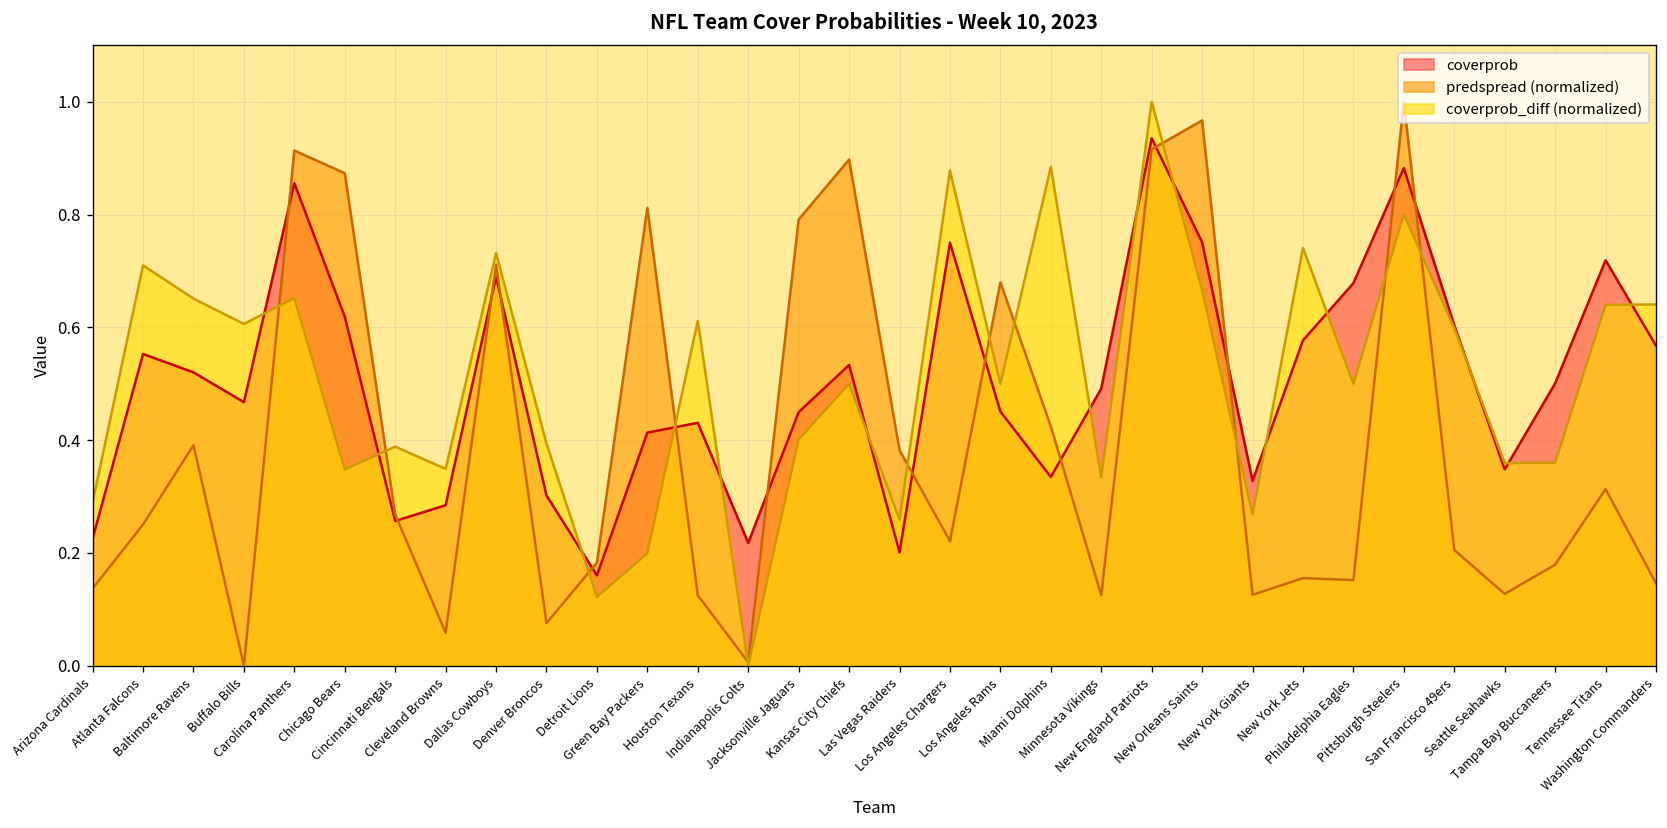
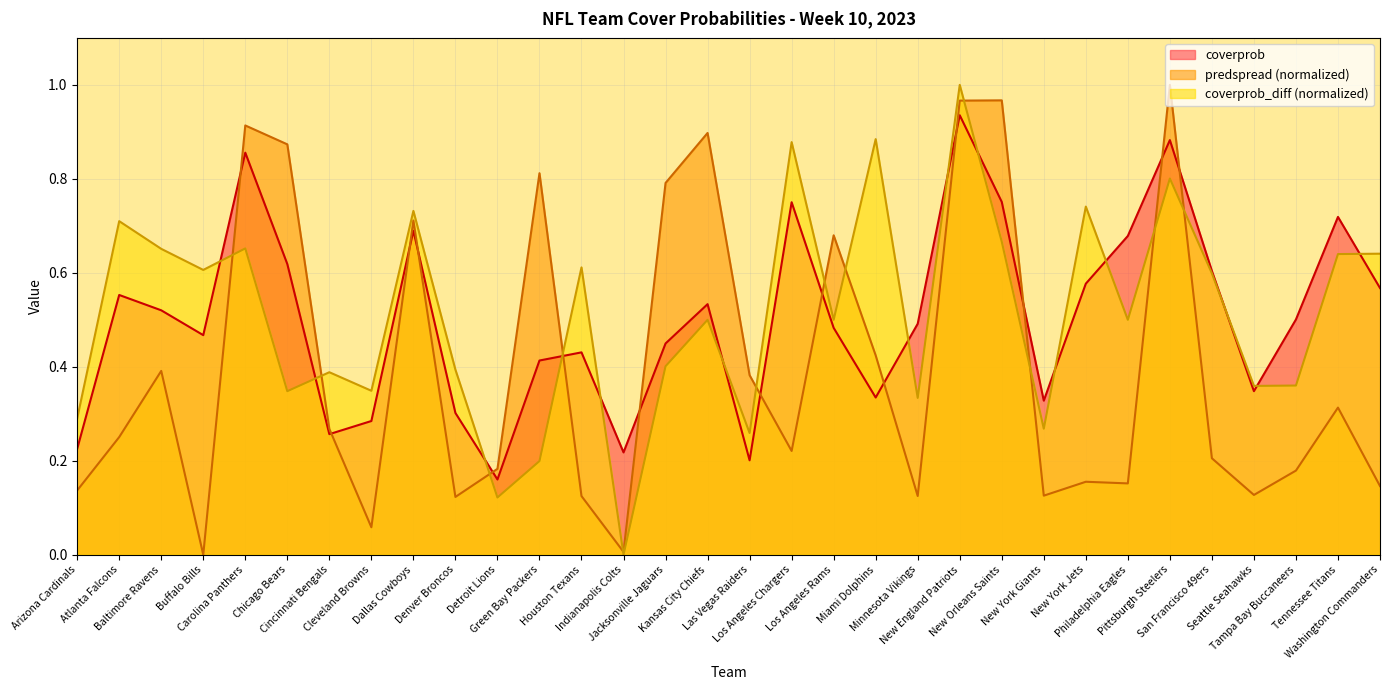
  {
    "coverprob": {
      "Arizona Cardinals": 0.23,
      "Atlanta Falcons": 0.55,
      "Baltimore Ravens": 0.52,
      "Buffalo Bills": 0.47,
      "Carolina Panthers": 0.86,
      "Chicago Bears": 0.62,
      "Cincinnati Bengals": 0.26,
      "Cleveland Browns": 0.28,
      "Dallas Cowboys": 0.69,
      "Denver Broncos": 0.30,
      "Detroit Lions": 0.16,
      "Green Bay Packers": 0.41,
      "Houston Texans": 0.43,
      "Indianapolis Colts": 0.22,
      "Jacksonville Jaguars": 0.45,
      "Kansas City Chiefs": 0.53,
      "Las Vegas Raiders": 0.20,
      "Los Angeles Chargers": 0.75,
-     "Los Angeles Rams": 0.45,
+     "Los Angeles Rams": 0.48,
      "Miami Dolphins": 0.33,
      "Minnesota Vikings": 0.49,
      "New England Patriots": 0.94,
      "New Orleans Saints": 0.75,
      "New York Giants": 0.33,
      "New York Jets": 0.58,
      "Philadelphia Eagles": 0.68,
      "Pittsburgh Steelers": 0.88,
      "Seattle Seahawks": 0.35,
      "Tampa Bay Buccaneers": 0.50,
      "Tennessee Titans": 0.72,
      "Washington Commanders": 0.57
    },
    "predspread (normalized)": {
      "Arizona Cardinals": 0.14,
      "Atlanta Falcons": 0.25,
      "Baltimore Ravens": 0.39,
      "Buffalo Bills": 0.00,
      "Carolina Panthers": 0.91,
      "Chicago Bears": 0.87,
      "Cincinnati Bengals": 0.27,
      "Cleveland Browns": 0.06,
      "Dallas Cowboys": 0.71,
-     "Denver Broncos": 0.08,
+     "Denver Broncos": 0.12,
      "Detroit Lions": 0.18,
      "Green Bay Packers": 0.81,
      "Houston Texans": 0.12,
      "Indianapolis Colts": 0.01,
      "Jacksonville Jaguars": 0.79,
      "Kansas City Chiefs": 0.90,
      "Las Vegas Raiders": 0.38,
      "Los Angeles Chargers": 0.22,
      "Los Angeles Rams": 0.68,
      "Miami Dolphins": 0.42,
      "Minnesota Vikings": 0.12,
-     "New England Patriots": 0.92,
+     "New England Patriots": 0.97,
      "New Orleans Saints": 0.97,
      "New York Giants": 0.13,
      "New York Jets": 0.16,
      "Philadelphia Eagles": 0.15,
      "San Francisco 49ers": 0.21,
      "Seattle Seahawks": 0.13,
      "Tampa Bay Buccaneers": 0.18,
      "Tennessee Titans": 0.31,
      "Washington Commanders": 0.15
    },
    "coverprob_diff (normalized)": {
      "Arizona Cardinals": 0.29,
      "Atlanta Falcons": 0.71,
      "Baltimore Ravens": 0.65,
      "Buffalo Bills": 0.61,
      "Carolina Panthers": 0.65,
      "Chicago Bears": 0.35,
      "Cincinnati Bengals": 0.39,
      "Cleveland Browns": 0.35,
      "Dallas Cowboys": 0.73,
      "Denver Broncos": 0.39,
      "Detroit Lions": 0.12,
      "Green Bay Packers": 0.20,
      "Houston Texans": 0.61,
      "Indianapolis Colts": 0.00,
      "Jacksonville Jaguars": 0.40,
      "Kansas City Chiefs": 0.50,
      "Las Vegas Raiders": 0.26,
      "Los Angeles Chargers": 0.88,
      "Los Angeles Rams": 0.50,
      "Miami Dolphins": 0.88,
      "Minnesota Vikings": 0.33,
      "New England Patriots": 1.00,
      "New Orleans Saints": 0.67,
      "New York Giants": 0.27,
      "New York Jets": 0.74,
      "Philadelphia Eagles": 0.50,
      "Pittsburgh Steelers": 0.80,
      "Seattle Seahawks": 0.36,
      "Tampa Bay Buccaneers": 0.36,
      "Tennessee Titans": 0.64,
      "Washington Commanders": 0.64
    }
  }
